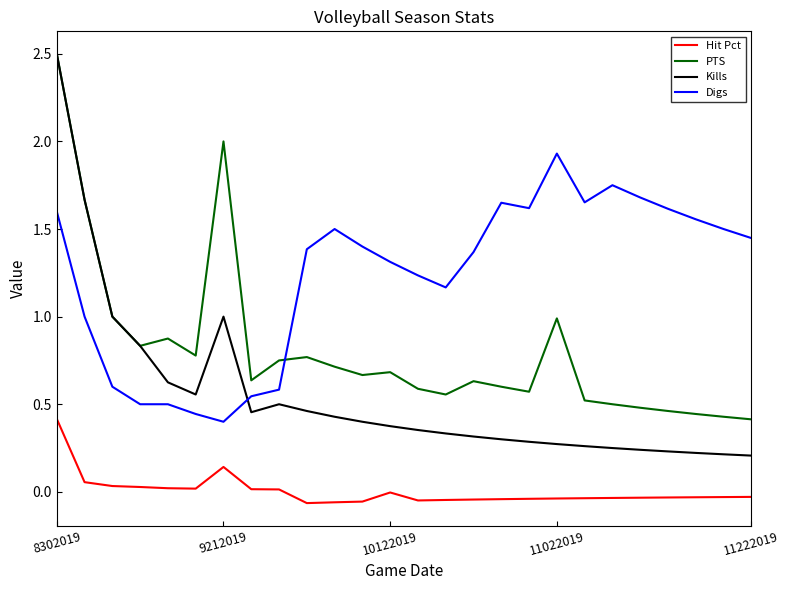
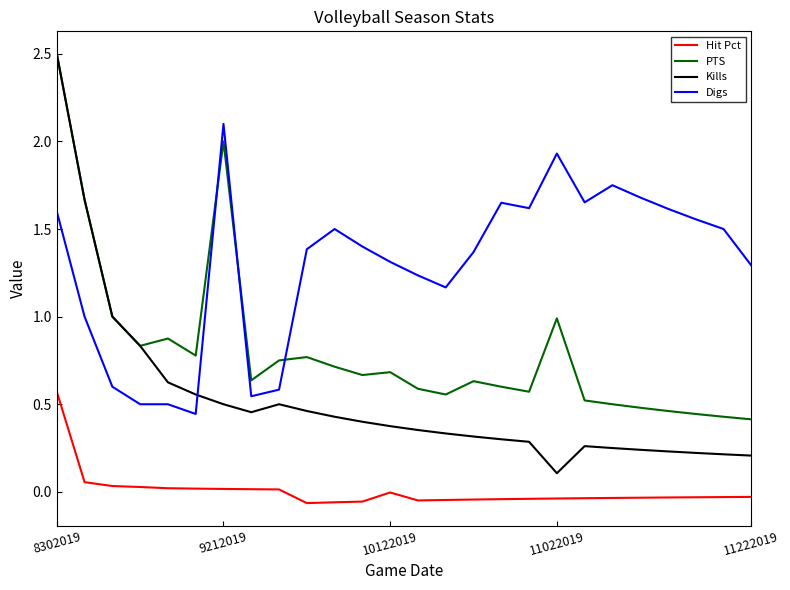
  {
    "Hit Pct": {
-     "8302019": 0.42,
-     "9212019": 0.14,
+     "8302019": 0.57,
+     "9212019": 0.02,
      "10122019": 0.00,
      "11022019": -0.04,
      "11222019": -0.03
    },
    "PTS": {
      "9212019": 2.00,
      "10122019": 0.68,
      "11022019": 0.99,
      "11222019": 0.41
    },
    "Kills": {
-     "9212019": 1.0,
+     "9212019": 0.5,
      "10122019": 0.38,
-     "11022019": 0.27,
+     "11022019": 0.11,
      "11222019": 0.21
    },
    "Digs": {
      "8302019": 1.60,
-     "9212019": 0.4,
+     "9212019": 2.1,
      "10122019": 1.31,
      "11022019": 1.93,
-     "11222019": 1.45
+     "11222019": 1.29
    }
  }
